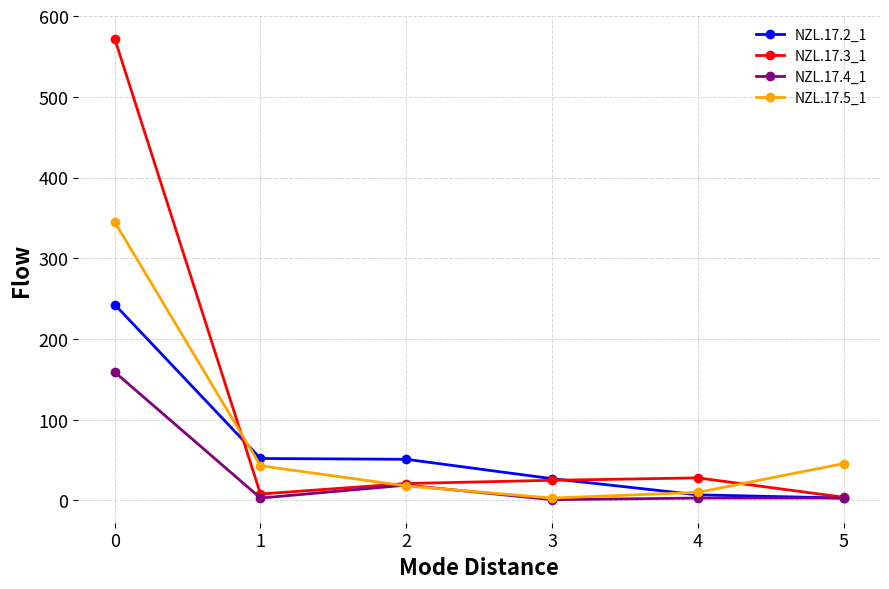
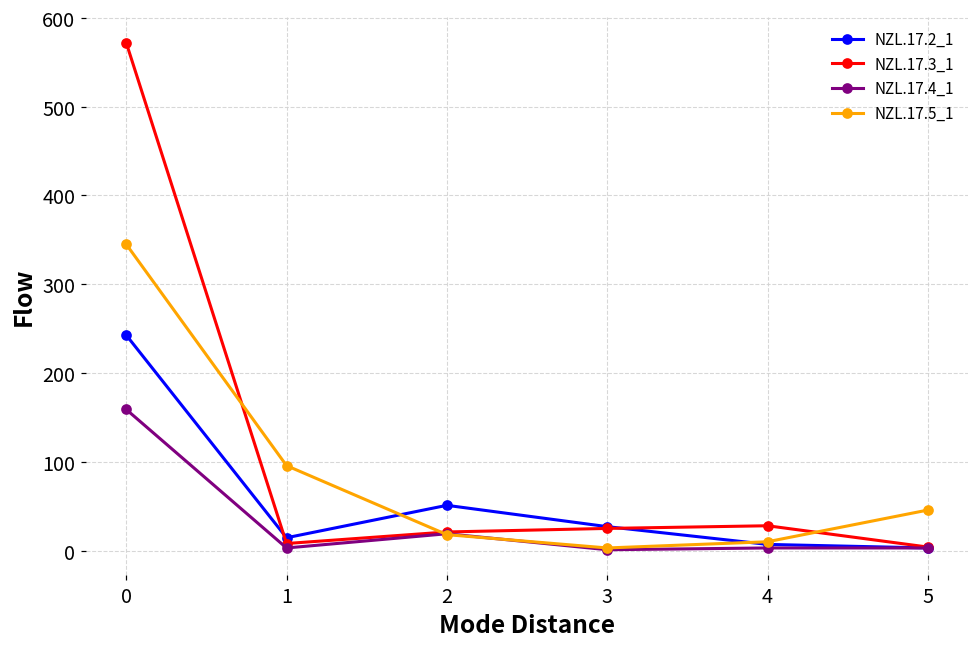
  {
    "NZL.17.2_1": {
      "0": 240,
-     "1": 50,
+     "1": 10,
      "2": 50
    },
    "NZL.17.3_1": {
      "0": 570,
      "1": 10,
      "4": 30
    },
    "NZL.17.4_1": {
      "0": 160,
      "1": 0,
      "4": 0
    },
    "NZL.17.5_1": {
      "0": 350,
-     "1": 40,
+     "1": 100,
      "5": 50
    }
  }
